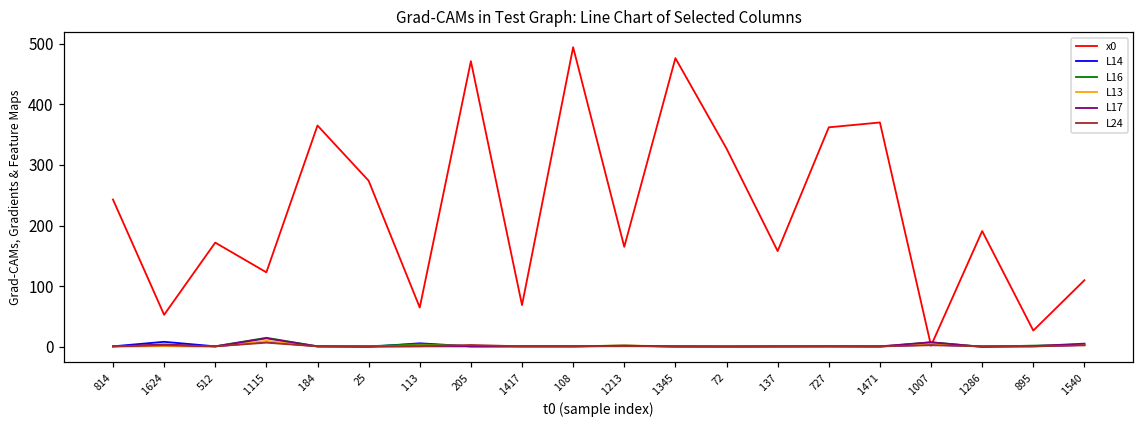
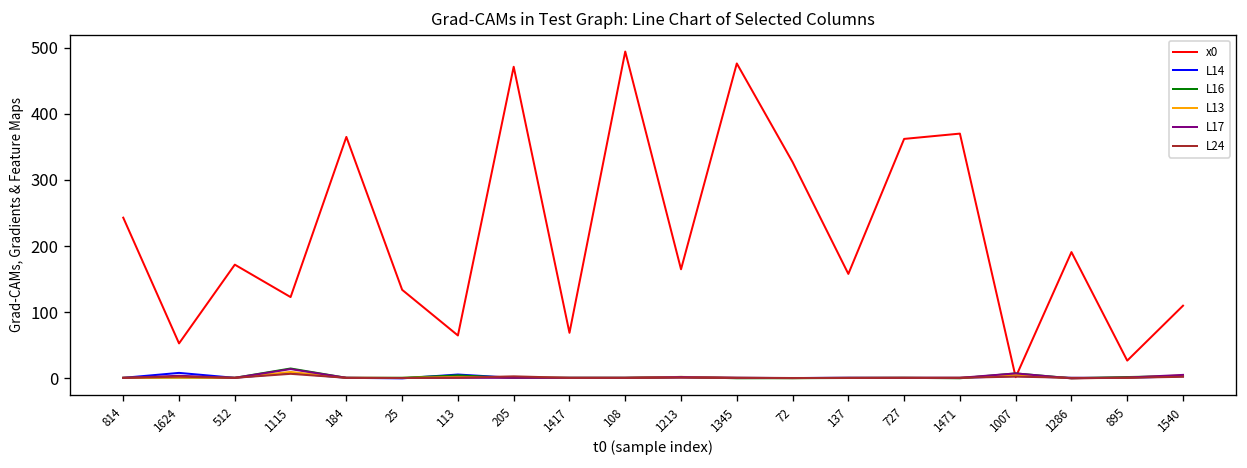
  {
    "x0": {
      "814": 240,
      "1624": 50,
      "512": 170,
      "1115": 120,
      "184": 370,
-     "25": 270,
+     "25": 130,
      "113": 70,
      "205": 470,
      "1417": 70,
      "108": 490,
      "1213": 170,
      "1345": 480,
      "72": 330,
      "137": 160,
      "727": 360,
      "1471": 370,
      "1286": 190,
      "895": 30,
      "1540": 110
    }
  }
